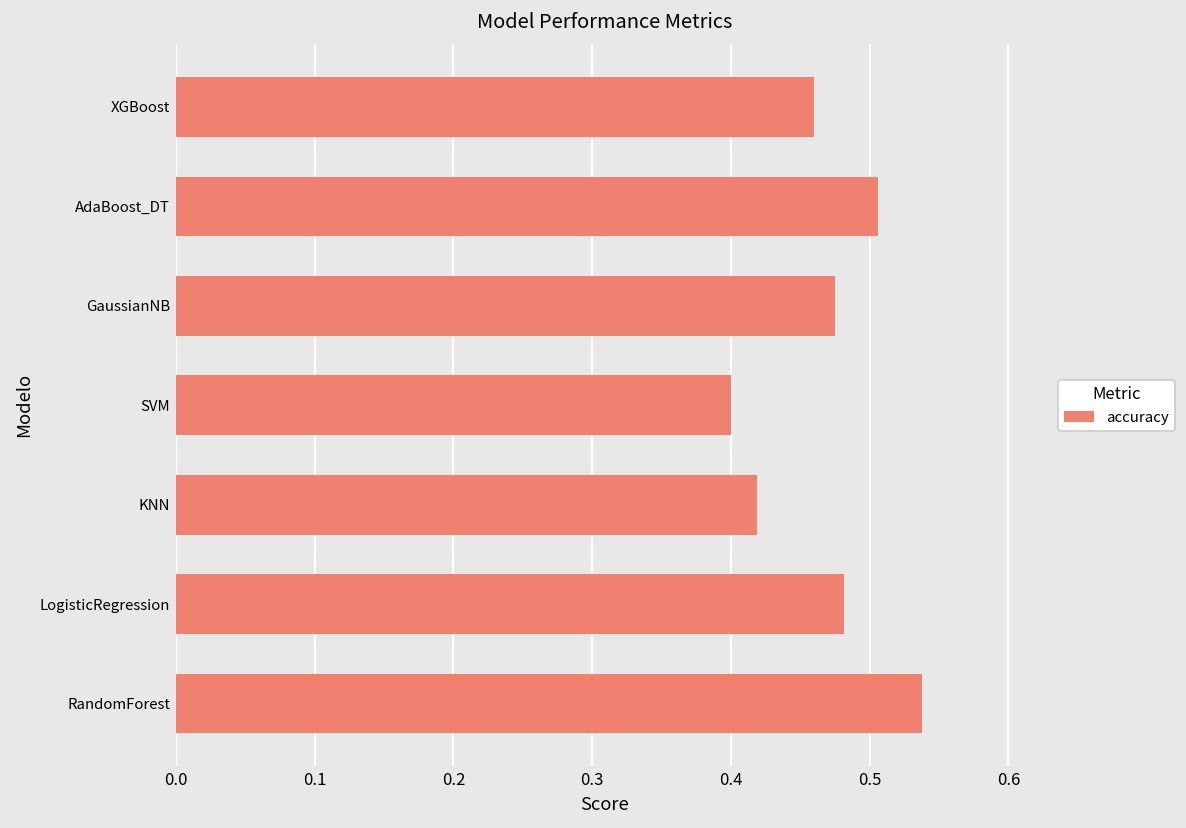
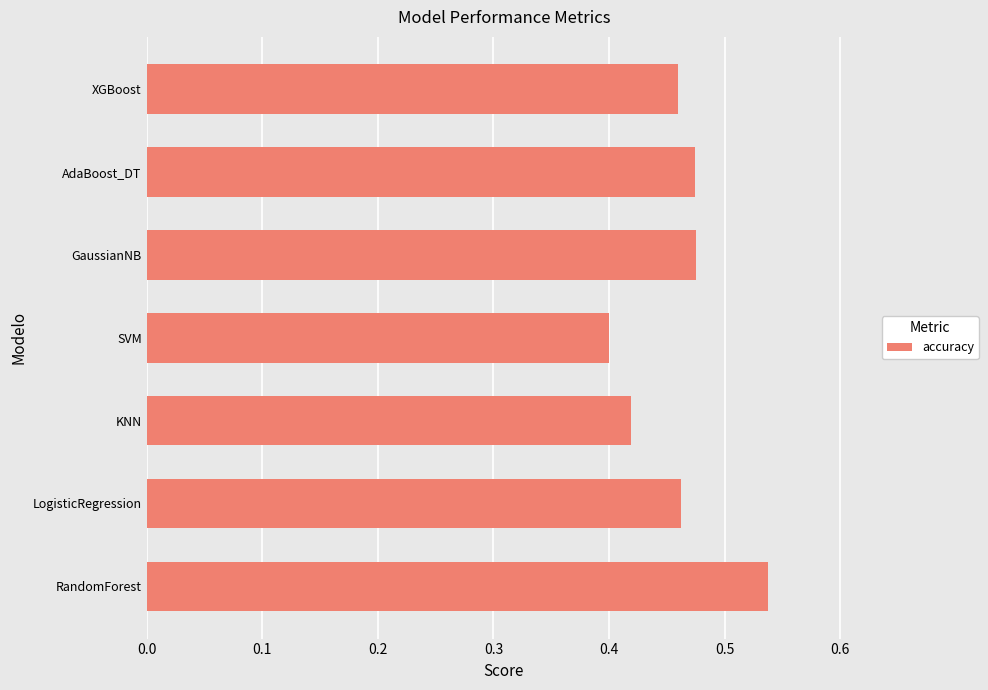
  {
    "XGBoost": 0.460,
-   "AdaBoost_DT": 0.506,
+   "AdaBoost_DT": 0.475,
    "GaussianNB": 0.475,
    "SVM": 0.400,
    "KNN": 0.419,
-   "LogisticRegression": 0.482,
+   "LogisticRegression": 0.463,
    "RandomForest": 0.538
  }
